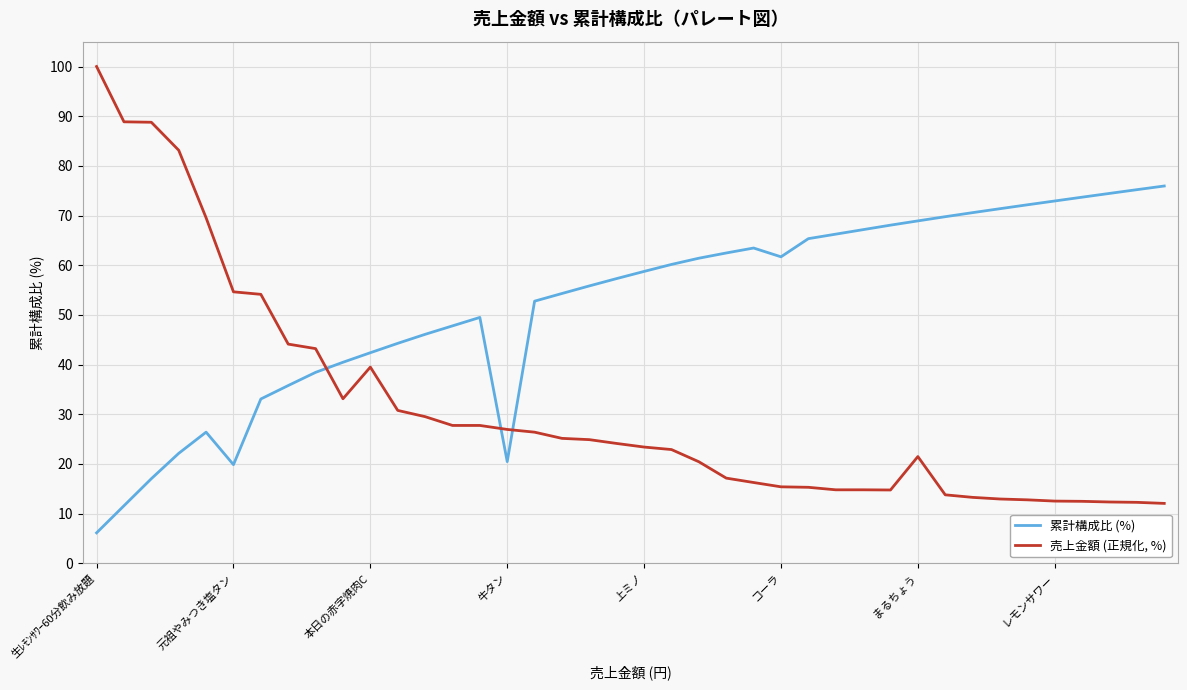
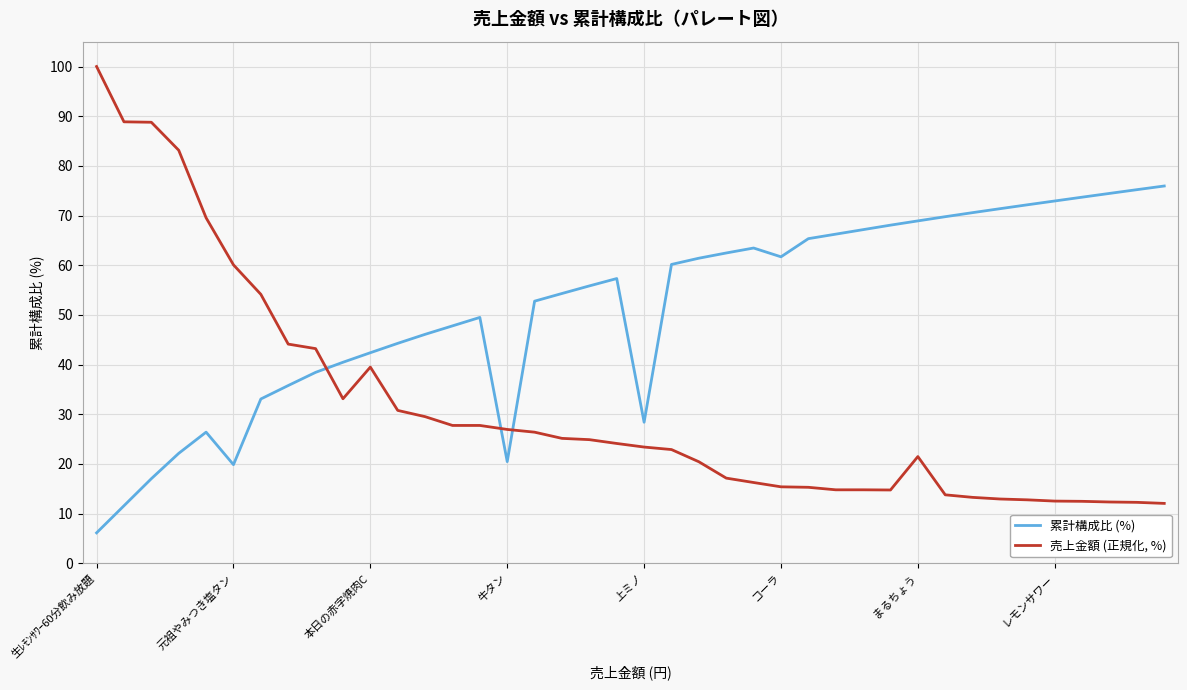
  {
    "累計構成比 (%)": {
      "生ﾚﾓﾝｻﾜｰ60分飲み放題": 6,
      "元祖やみつき塩タン": 20,
      "本日の赤字焼肉C": 42,
      "牛タン": 20,
-     "上ミノ": 59,
+     "上ミノ": 28,
      "コーラ": 62,
      "まるちょう": 69,
      "レモンサワー": 73
    },
    "売上金額 (正規化, %)": {
      "生ﾚﾓﾝｻﾜｰ60分飲み放題": 100,
-     "元祖やみつき塩タン": 55,
+     "元祖やみつき塩タン": 60,
      "本日の赤字焼肉C": 39,
      "牛タン": 27,
      "上ミノ": 23,
      "コーラ": 15,
      "まるちょう": 21,
      "レモンサワー": 13
    }
  }
